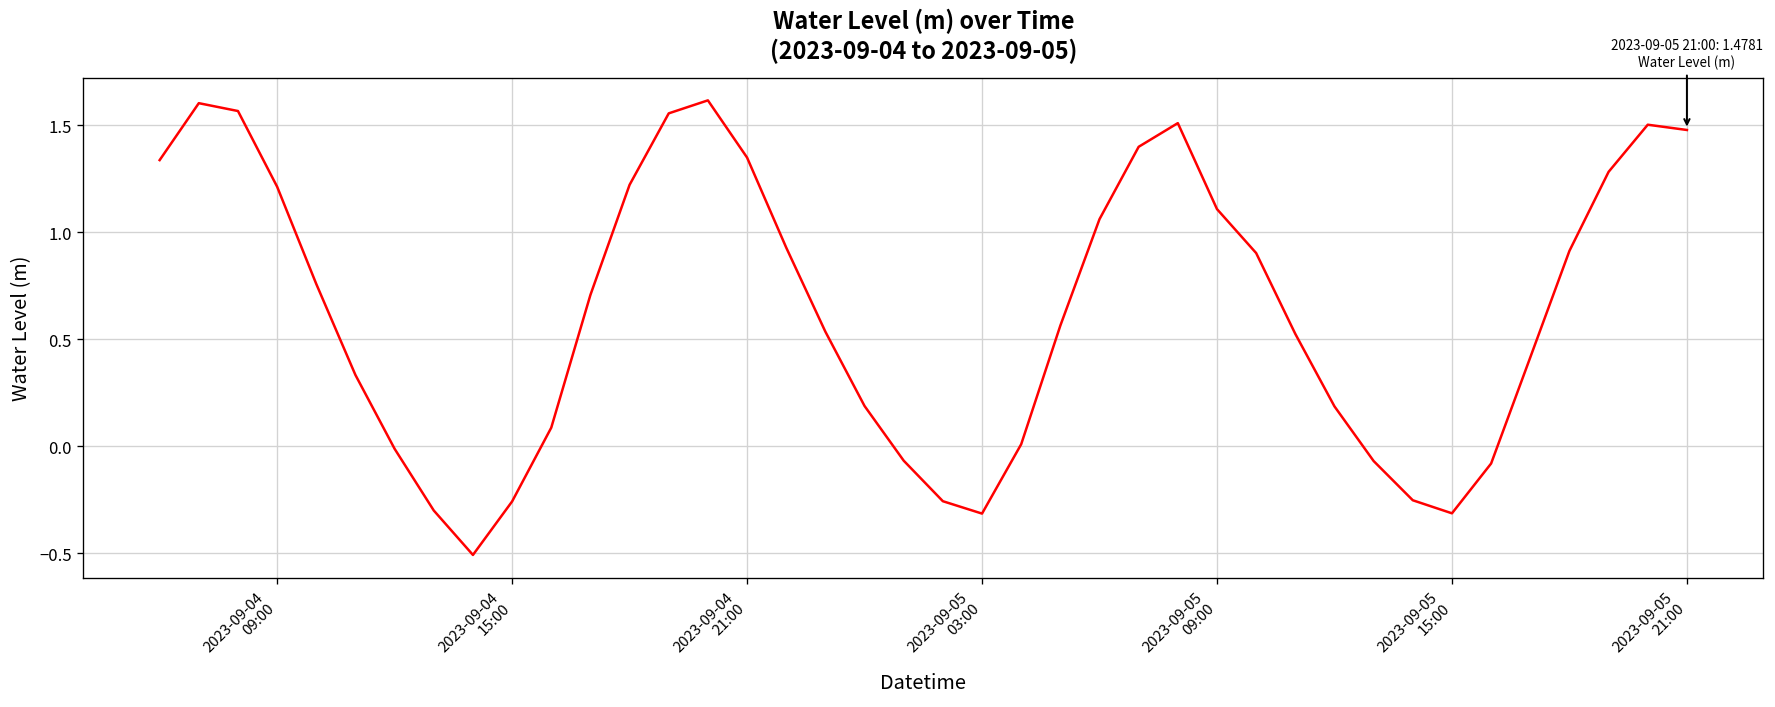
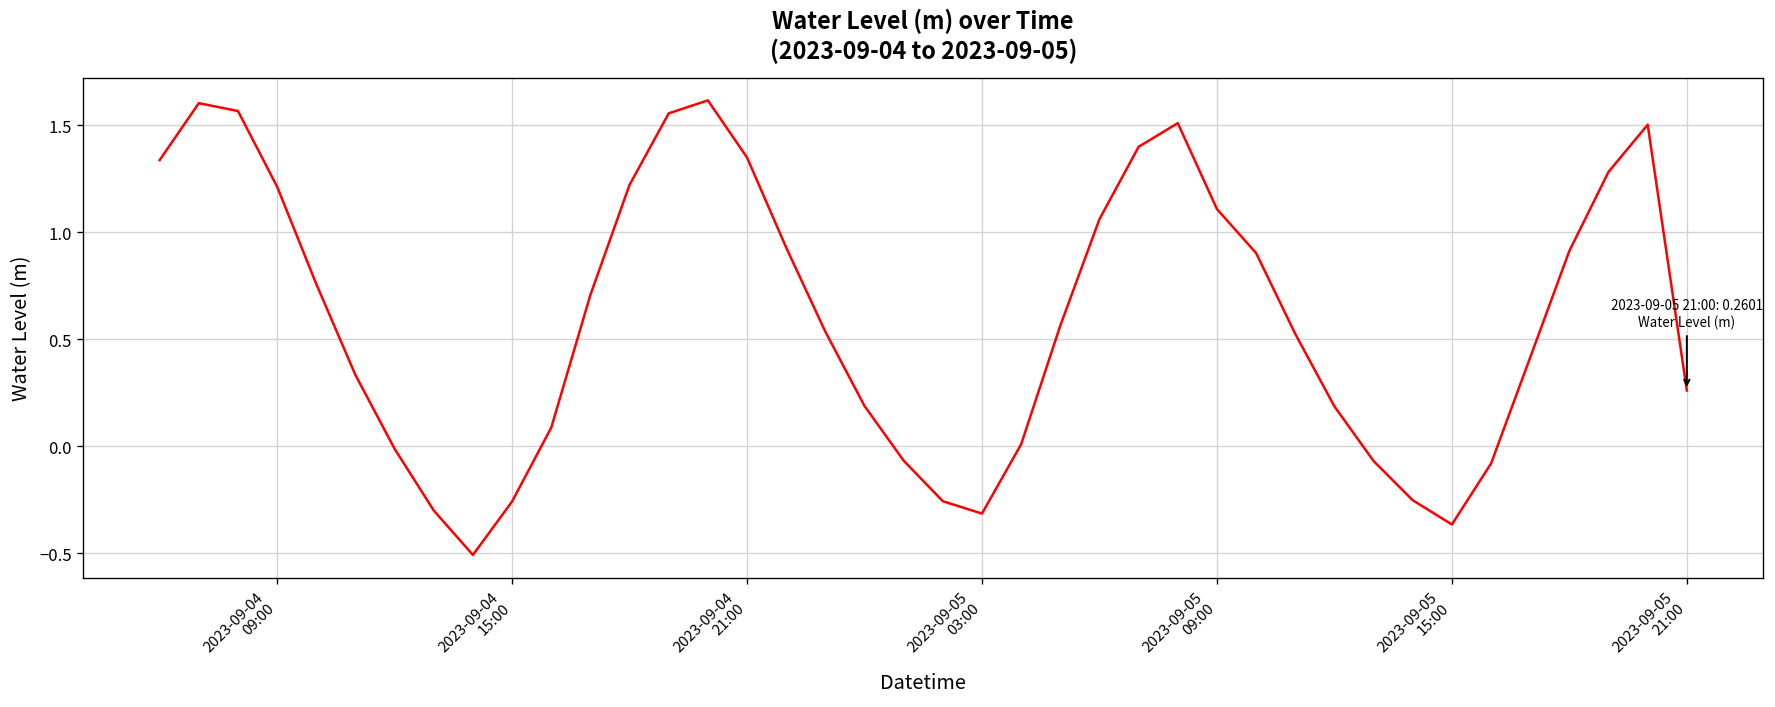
  {
-   "2023-09-05 15:00": -0.31,
-   "2023-09-05 21:00": 1.4781
+   "2023-09-05 15:00": -0.37,
+   "2023-09-05 21:00": 0.2601
  }
